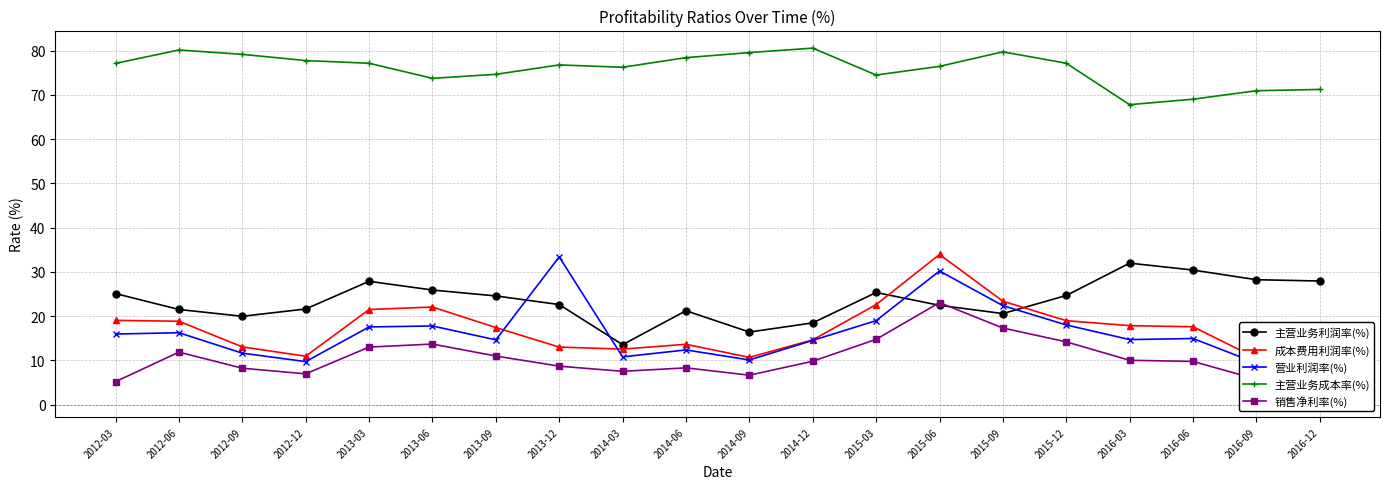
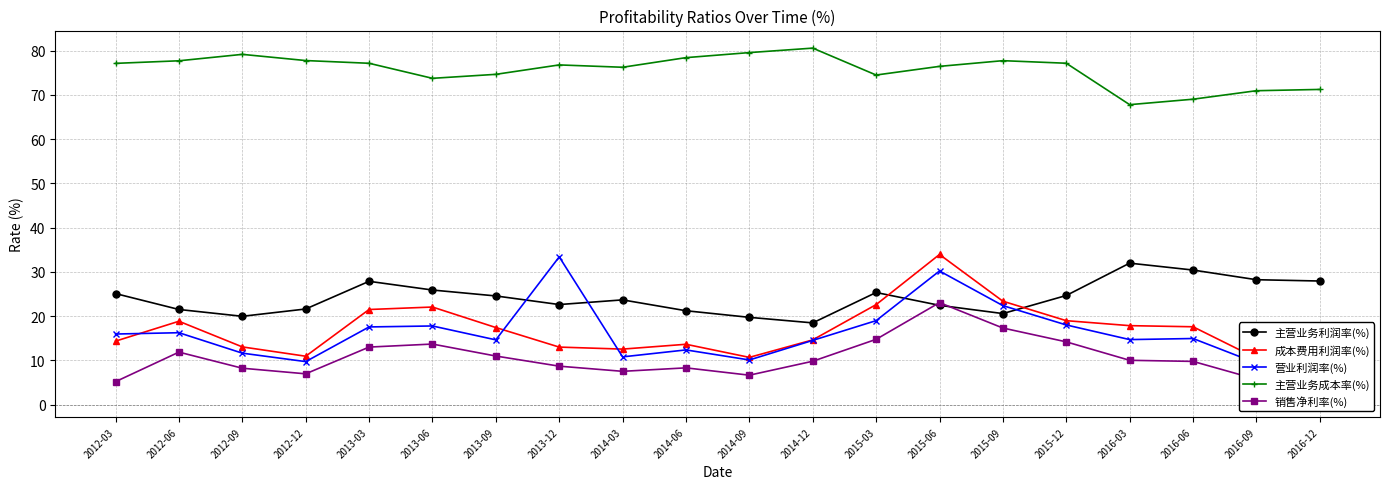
  {
    "主营业务利润率(%)": {
      "2012-03": 25,
      "2012-06": 21,
      "2012-09": 20,
      "2012-12": 22,
      "2013-03": 28,
      "2013-06": 26,
      "2013-09": 25,
      "2013-12": 23,
-     "2014-03": 14,
+     "2014-03": 24,
      "2014-06": 21,
-     "2014-09": 16,
+     "2014-09": 20,
      "2014-12": 18,
      "2015-03": 25,
      "2015-06": 22,
      "2015-09": 21,
      "2015-12": 25,
      "2016-03": 32,
      "2016-06": 30,
      "2016-09": 28,
      "2016-12": 28
    },
    "成本费用利润率(%)": {
-     "2012-03": 19,
+     "2012-03": 14,
      "2012-06": 19,
      "2012-09": 13,
      "2012-12": 11,
      "2013-03": 21,
      "2013-06": 22,
      "2013-09": 17,
      "2013-12": 13,
      "2014-03": 13,
      "2014-06": 14,
      "2014-09": 11,
      "2015-03": 23,
      "2015-06": 34,
      "2015-09": 23,
      "2015-12": 19,
      "2016-03": 18,
      "2016-06": 18
    },
    "营业利润率(%)": {
      "2012-03": 16,
      "2012-06": 16,
      "2012-09": 12,
      "2012-12": 10,
      "2013-03": 18,
      "2013-06": 18,
      "2013-09": 15,
      "2013-12": 33,
      "2014-03": 11,
      "2014-06": 12,
      "2014-09": 10,
      "2015-03": 19,
      "2015-06": 30,
      "2015-09": 22,
      "2015-12": 18,
      "2016-03": 15,
      "2016-06": 15
    },
    "主营业务成本率(%)": {
      "2012-03": 77,
-     "2012-06": 80,
+     "2012-06": 78,
      "2012-09": 79,
      "2012-12": 78,
      "2013-03": 77,
      "2013-06": 74,
      "2013-09": 75,
      "2013-12": 77,
      "2014-03": 76,
      "2014-06": 78,
      "2014-09": 80,
      "2014-12": 81,
      "2015-03": 74,
      "2015-06": 76,
-     "2015-09": 80,
+     "2015-09": 78,
      "2015-12": 77,
      "2016-03": 68,
      "2016-06": 69,
      "2016-09": 71,
      "2016-12": 71
    },
    "销售净利率(%)": {
      "2012-03": 5,
      "2012-06": 12,
      "2012-09": 8,
      "2012-12": 7,
      "2013-03": 13,
      "2013-06": 14,
      "2013-09": 11,
      "2013-12": 9,
      "2014-03": 7,
      "2014-06": 8,
      "2014-09": 7,
      "2014-12": 10,
      "2015-03": 15,
      "2015-06": 23,
      "2015-09": 17,
      "2015-12": 14,
      "2016-03": 10,
      "2016-06": 10
    }
  }
